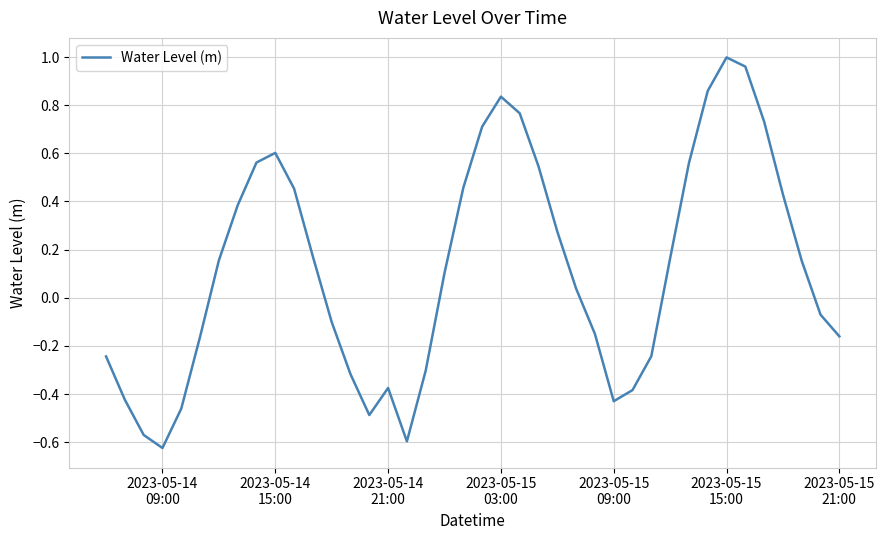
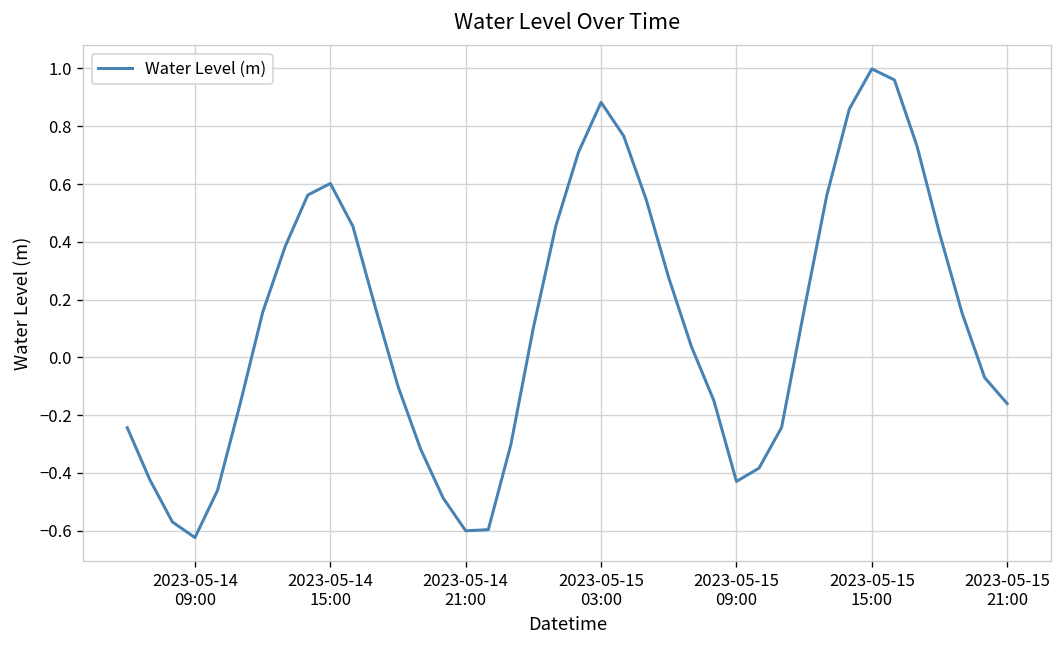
  {
    "2023-05-14 09:00": -0.62,
    "2023-05-14 15:00": 0.60,
-   "2023-05-14 21:00": -0.37,
-   "2023-05-15 03:00": 0.84,
+   "2023-05-14 21:00": -0.60,
+   "2023-05-15 03:00": 0.88,
    "2023-05-15 09:00": -0.43,
    "2023-05-15 15:00": 1.00,
    "2023-05-15 21:00": -0.16
  }
